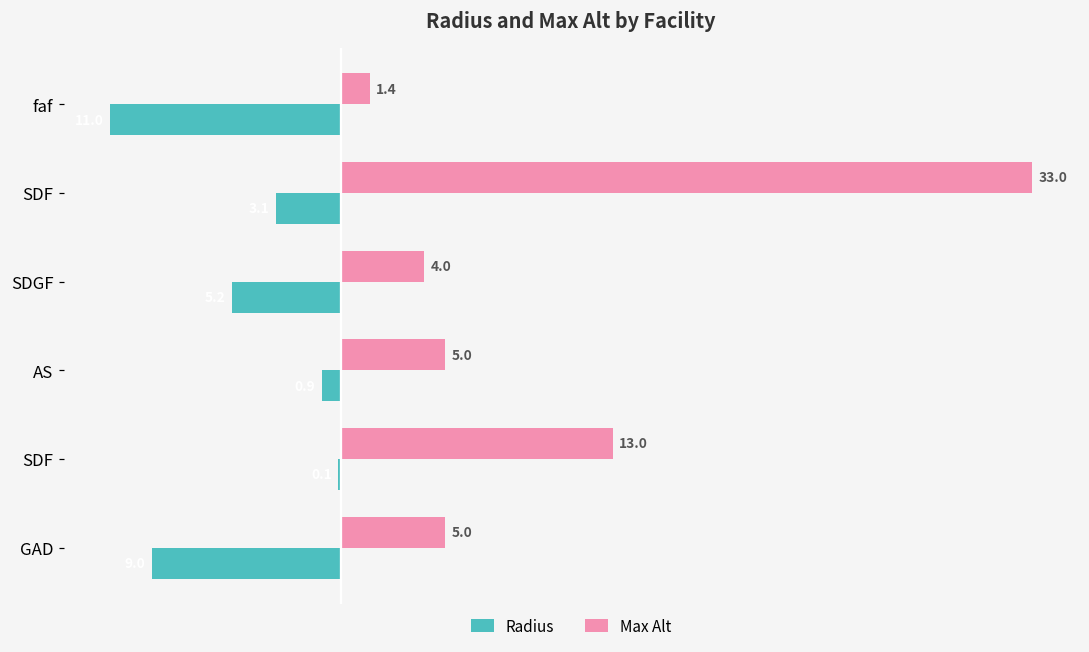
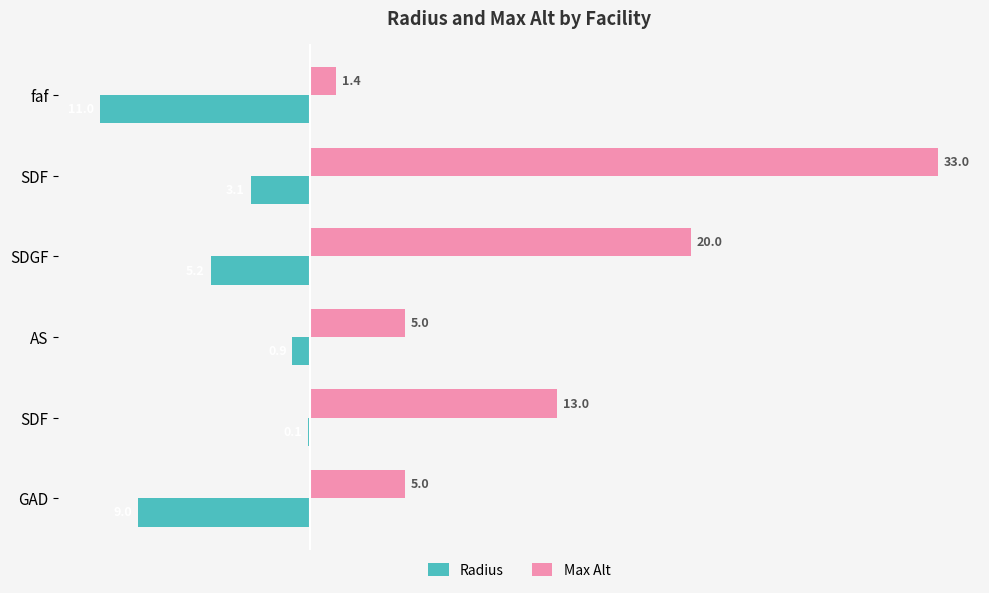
  {
    "Max Alt": {
      "faf": 1.4,
-     "SDGF": 4.0,
+     "SDGF": 20.0,
      "AS": 5.0,
      "GAD": 5.0
    }
  }
